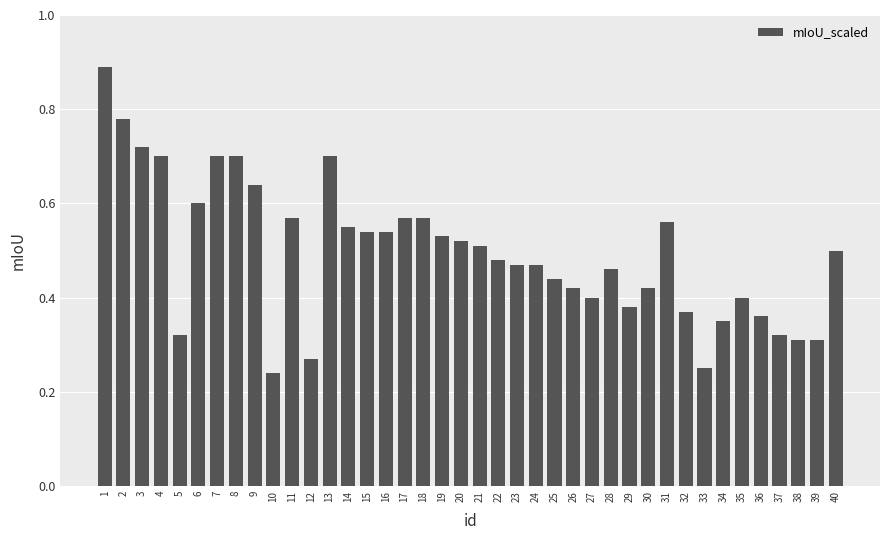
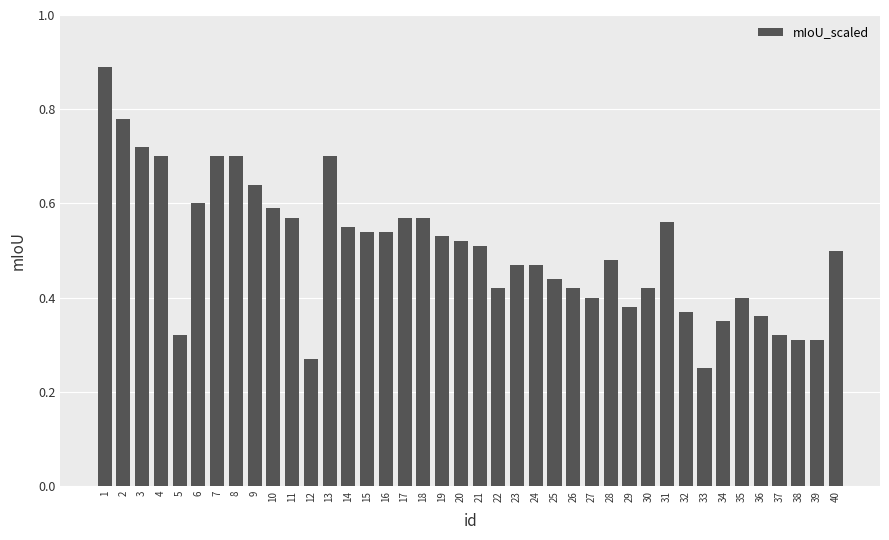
  {
    "1": 0.89,
    "2": 0.78,
    "3": 0.72,
    "4": 0.70,
    "5": 0.32,
    "6": 0.60,
    "7": 0.70,
    "8": 0.70,
    "9": 0.64,
-   "10": 0.24,
+   "10": 0.59,
    "11": 0.57,
    "12": 0.27,
    "13": 0.70,
    "14": 0.55,
    "15": 0.54,
    "16": 0.54,
    "17": 0.57,
    "18": 0.57,
    "19": 0.53,
    "20": 0.52,
    "21": 0.51,
-   "22": 0.48,
+   "22": 0.42,
    "23": 0.47,
    "24": 0.47,
    "25": 0.44,
    "26": 0.42,
    "27": 0.40,
-   "28": 0.46,
+   "28": 0.48,
    "29": 0.38,
    "30": 0.42,
    "31": 0.56,
    "32": 0.37,
    "33": 0.25,
    "34": 0.35,
    "35": 0.40,
    "36": 0.36,
    "37": 0.32,
    "38": 0.31,
    "39": 0.31,
    "40": 0.50
  }
